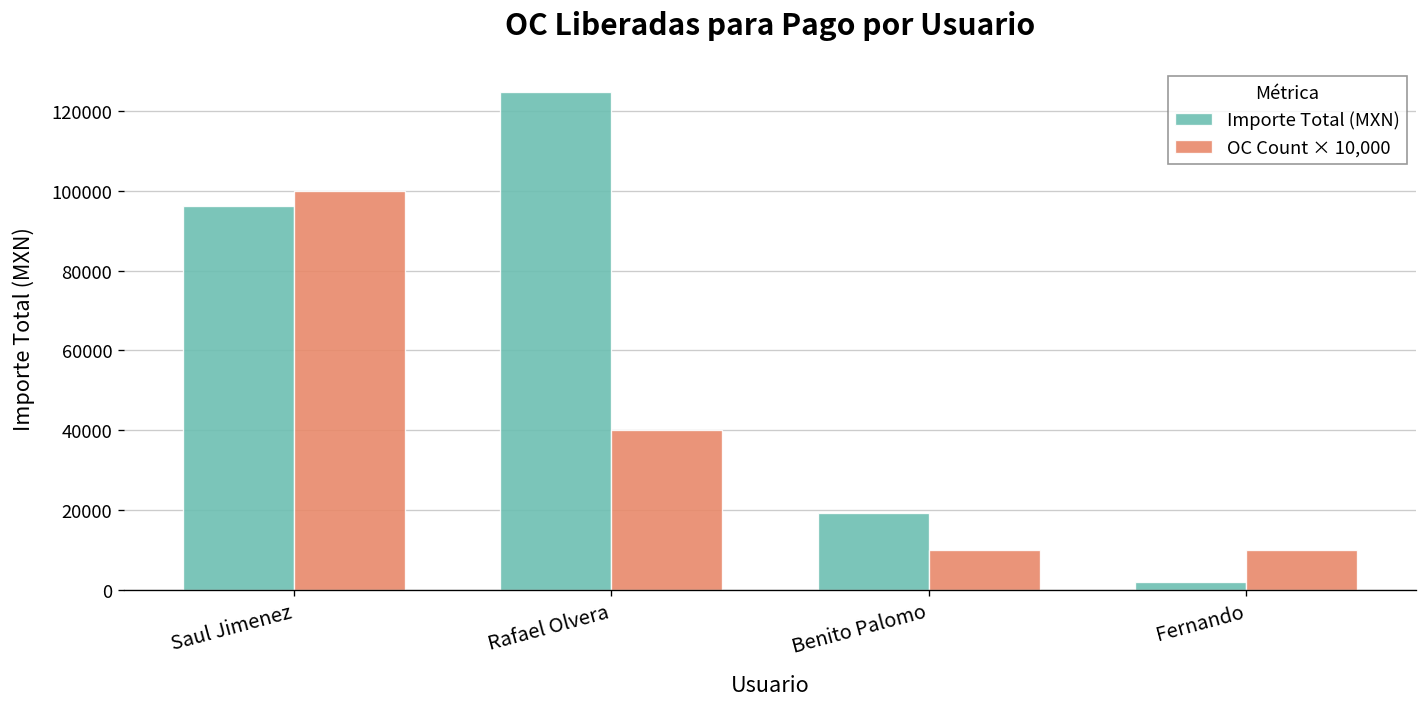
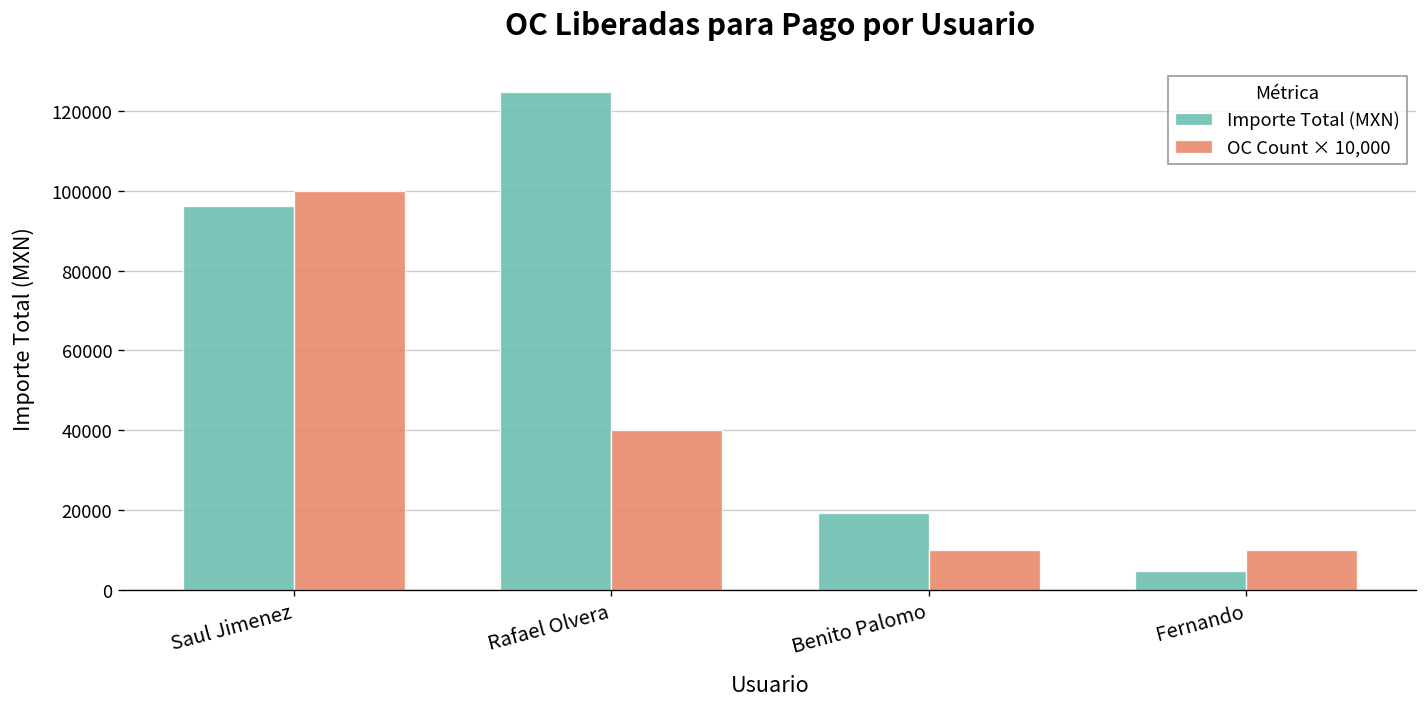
  {
    "Importe Total (MXN)": {
      "Saul Jimenez": 96000,
      "Rafael Olvera": 125000,
      "Benito Palomo": 19000,
-     "Fernando": 2000
+     "Fernando": 5000
    },
    "OC Count × 10,000": {
      "Saul Jimenez": 100000,
      "Rafael Olvera": 40000,
      "Benito Palomo": 10000,
      "Fernando": 10000
    }
  }
